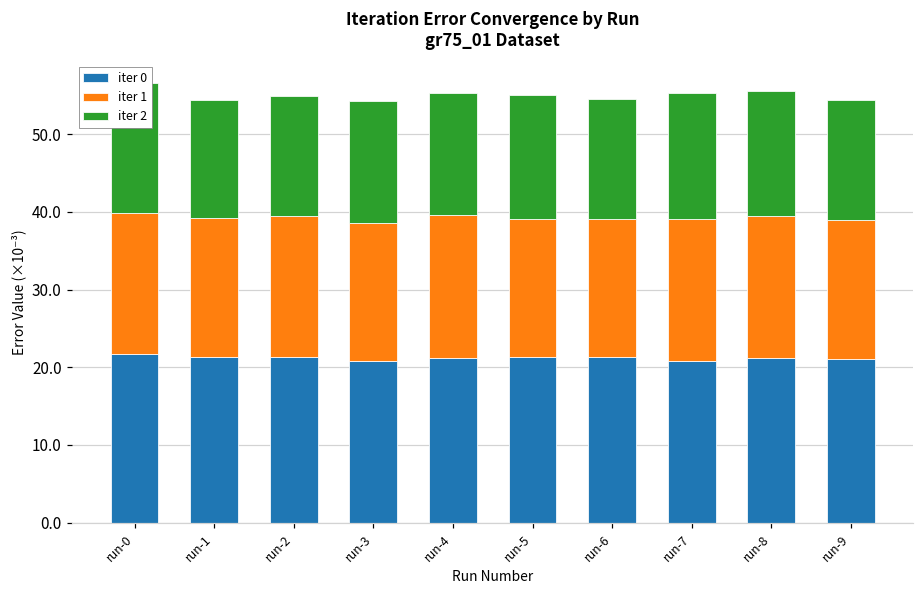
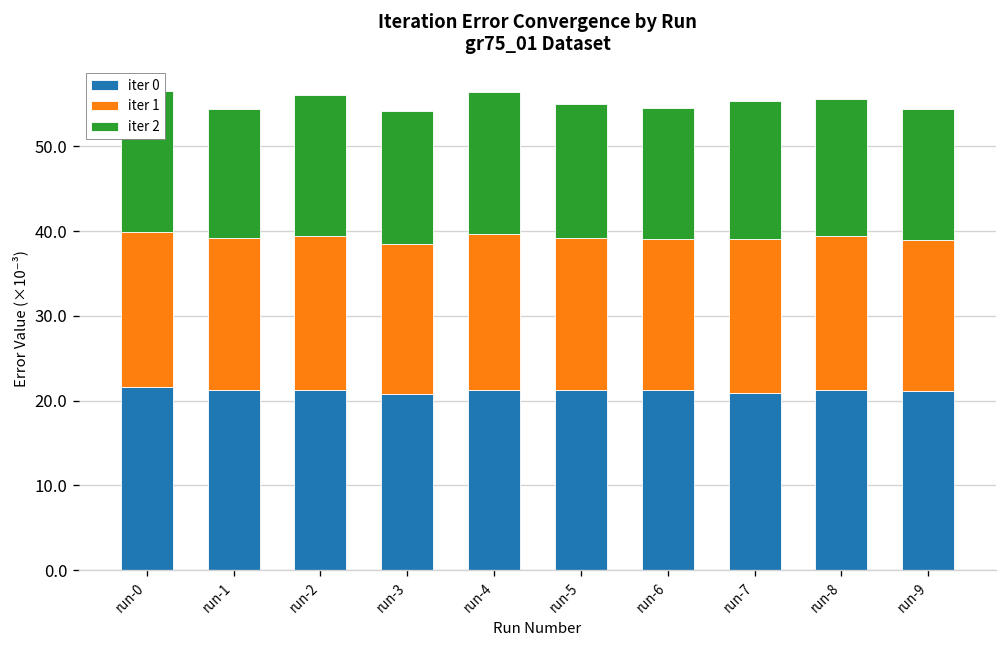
  {
    "iter 0": {
      "run-0": 22,
      "run-1": 21,
      "run-2": 21,
      "run-3": 21,
      "run-4": 21,
      "run-5": 21,
      "run-6": 21,
      "run-7": 21,
      "run-8": 21,
      "run-9": 21
    },
    "iter 1": {
      "run-0": 18,
      "run-1": 18,
      "run-2": 18,
      "run-3": 18,
      "run-4": 18,
      "run-5": 18,
      "run-6": 18,
      "run-7": 18,
      "run-8": 18,
      "run-9": 18
    },
    "iter 2": {
      "run-1": 15,
-     "run-2": 16,
+     "run-2": 17,
      "run-3": 16,
-     "run-4": 16,
+     "run-4": 17,
      "run-5": 16,
      "run-6": 15,
      "run-7": 16,
      "run-8": 16,
      "run-9": 15
    }
  }
